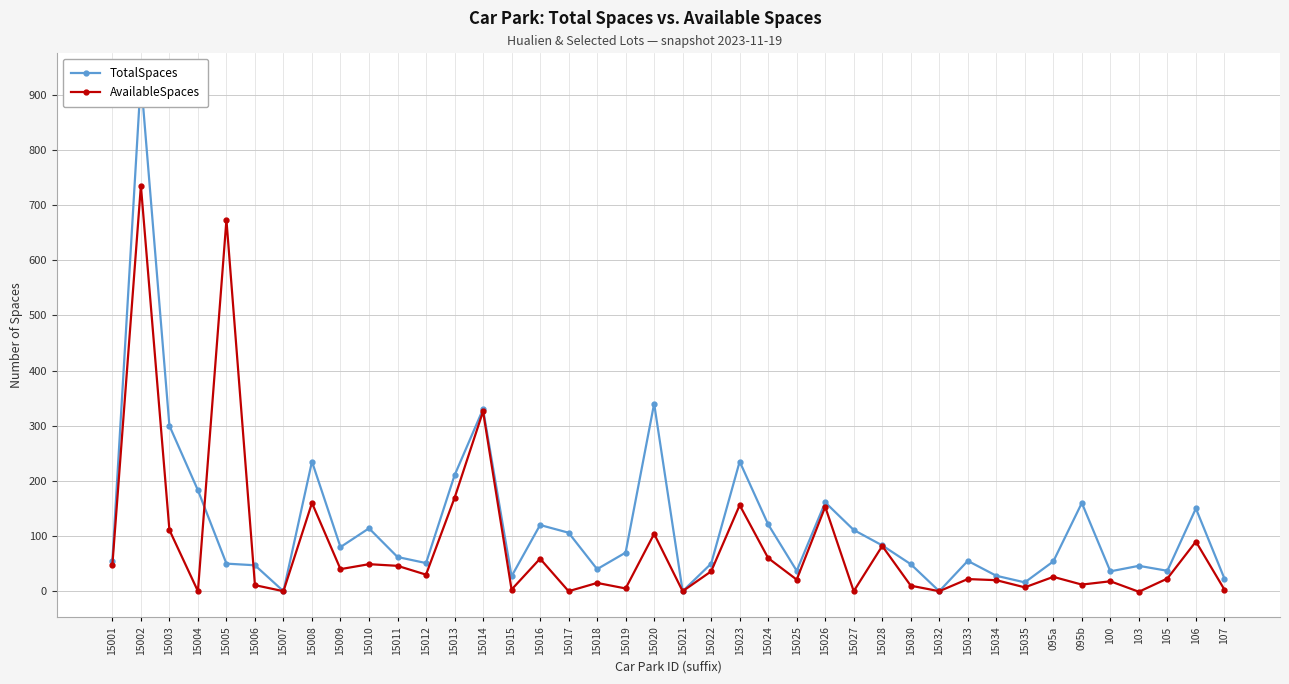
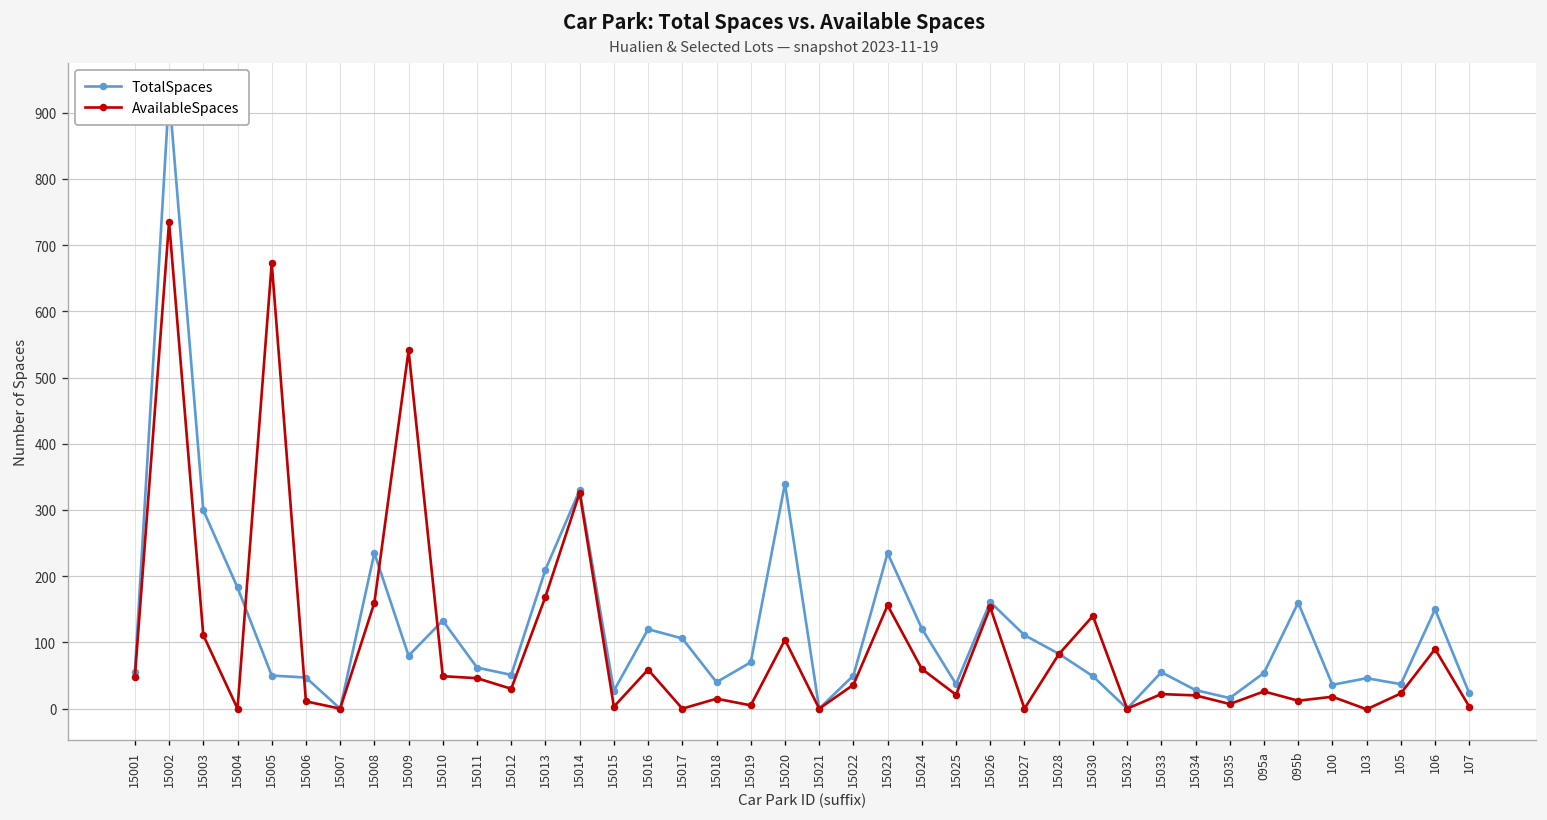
  {
    "TotalSpaces": {
      "15001": 60,
      "15003": 300,
      "15004": 180,
      "15005": 50,
      "15006": 50,
      "15008": 240,
      "15009": 80,
-     "15010": 110,
+     "15010": 130,
      "15011": 60,
      "15012": 50,
      "15013": 210,
      "15015": 30,
      "15016": 120,
      "15017": 110,
      "15018": 40,
      "15019": 70,
      "15020": 340,
      "15022": 50,
      "15023": 240,
      "15024": 120,
      "15025": 40,
      "15026": 160,
      "15027": 110,
      "15030": 50,
      "15033": 60,
      "15034": 30,
      "15035": 20,
      "095a": 50,
      "095b": 160,
      "100": 40,
      "103": 50,
      "105": 40,
      "106": 150,
      "107": 20
    },
    "AvailableSpaces": {
      "15001": 50,
      "15002": 740,
      "15003": 110,
      "15004": 0,
      "15005": 670,
      "15006": 10,
      "15008": 160,
-     "15009": 40,
+     "15009": 540,
      "15010": 50,
      "15011": 50,
      "15012": 30,
      "15013": 170,
      "15015": 0,
      "15016": 60,
      "15017": 0,
      "15018": 20,
      "15019": 10,
      "15020": 100,
      "15022": 40,
      "15023": 160,
      "15024": 60,
      "15025": 20,
      "15026": 150,
      "15027": 0,
-     "15030": 10,
+     "15030": 140,
      "15033": 20,
      "15034": 20,
      "15035": 10,
      "095a": 30,
      "095b": 10,
      "100": 20,
      "103": 0,
      "105": 20,
      "106": 90,
      "107": 0
    }
  }
